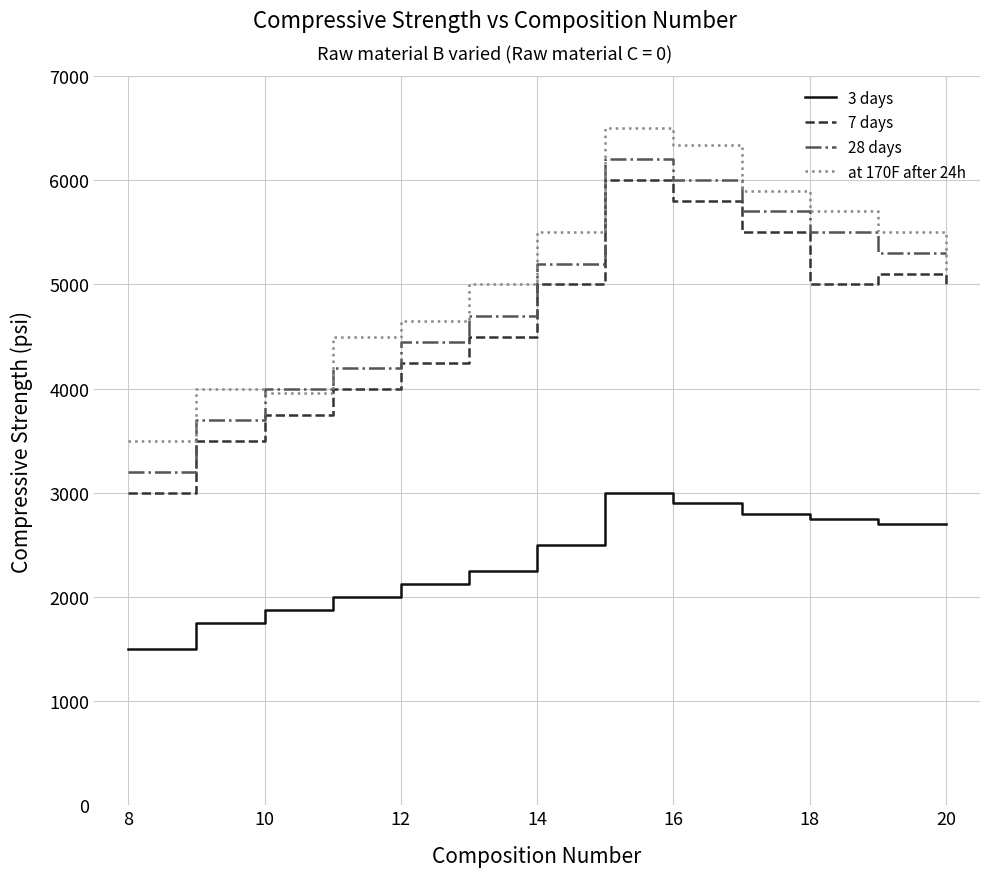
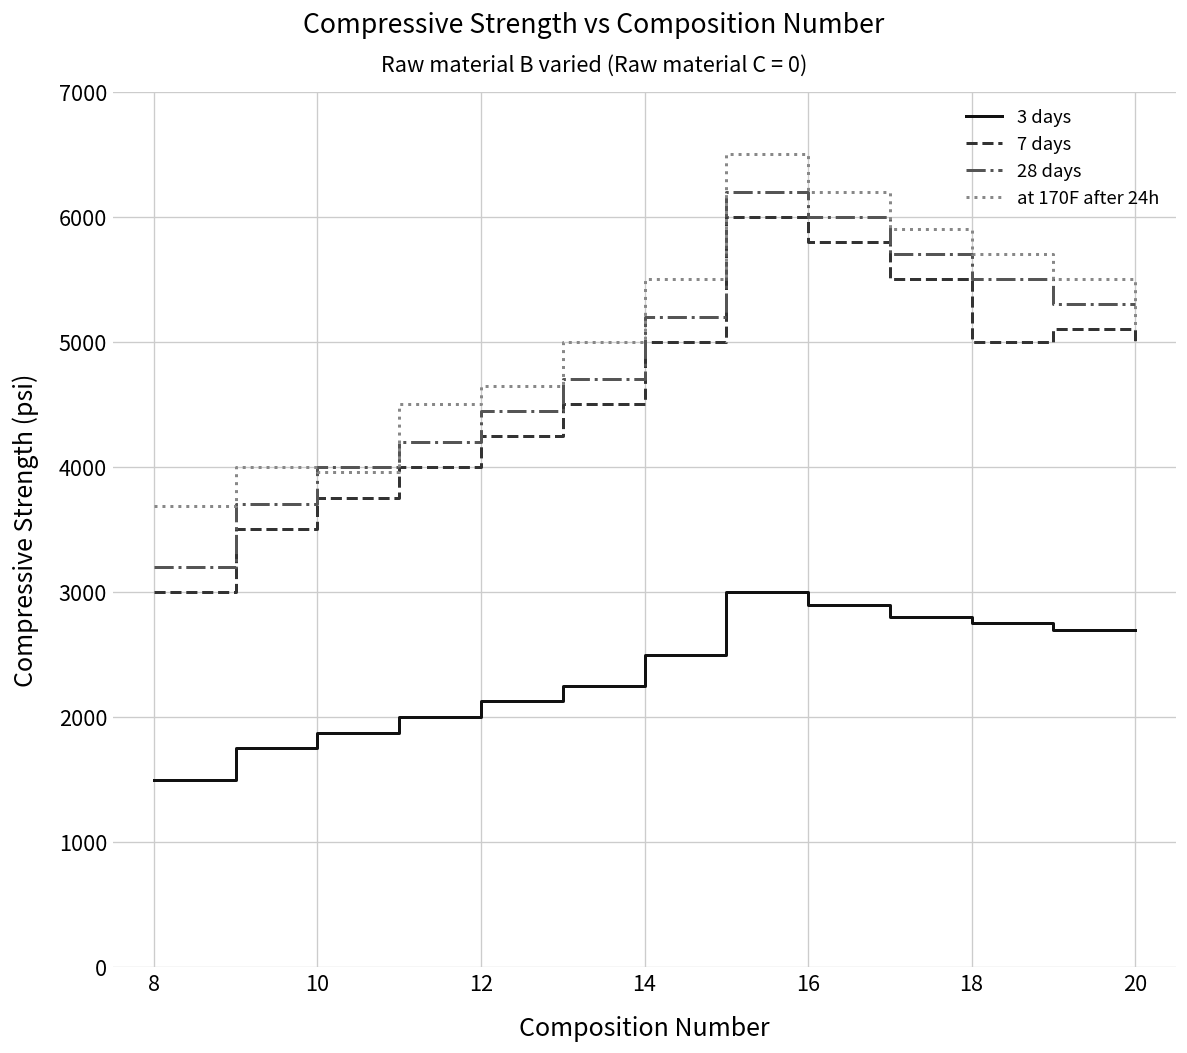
  {
    "at 170F after 24h": {
-     "8": 3500,
+     "8": 3690,
      "10": 3960,
      "12": 4650,
      "14": 5500,
-     "16": 6340,
+     "16": 6200,
      "18": 5700,
      "20": 5090
    }
  }
